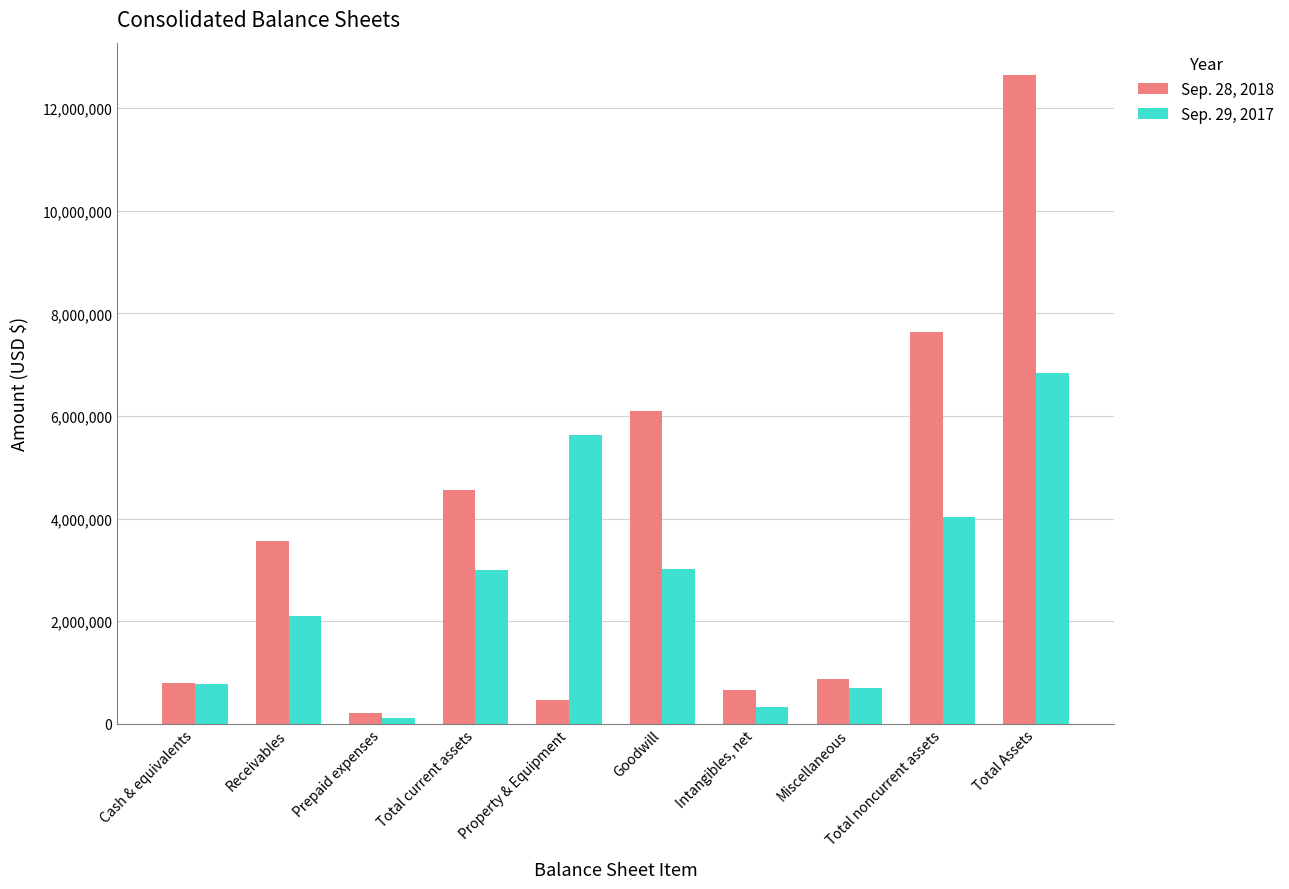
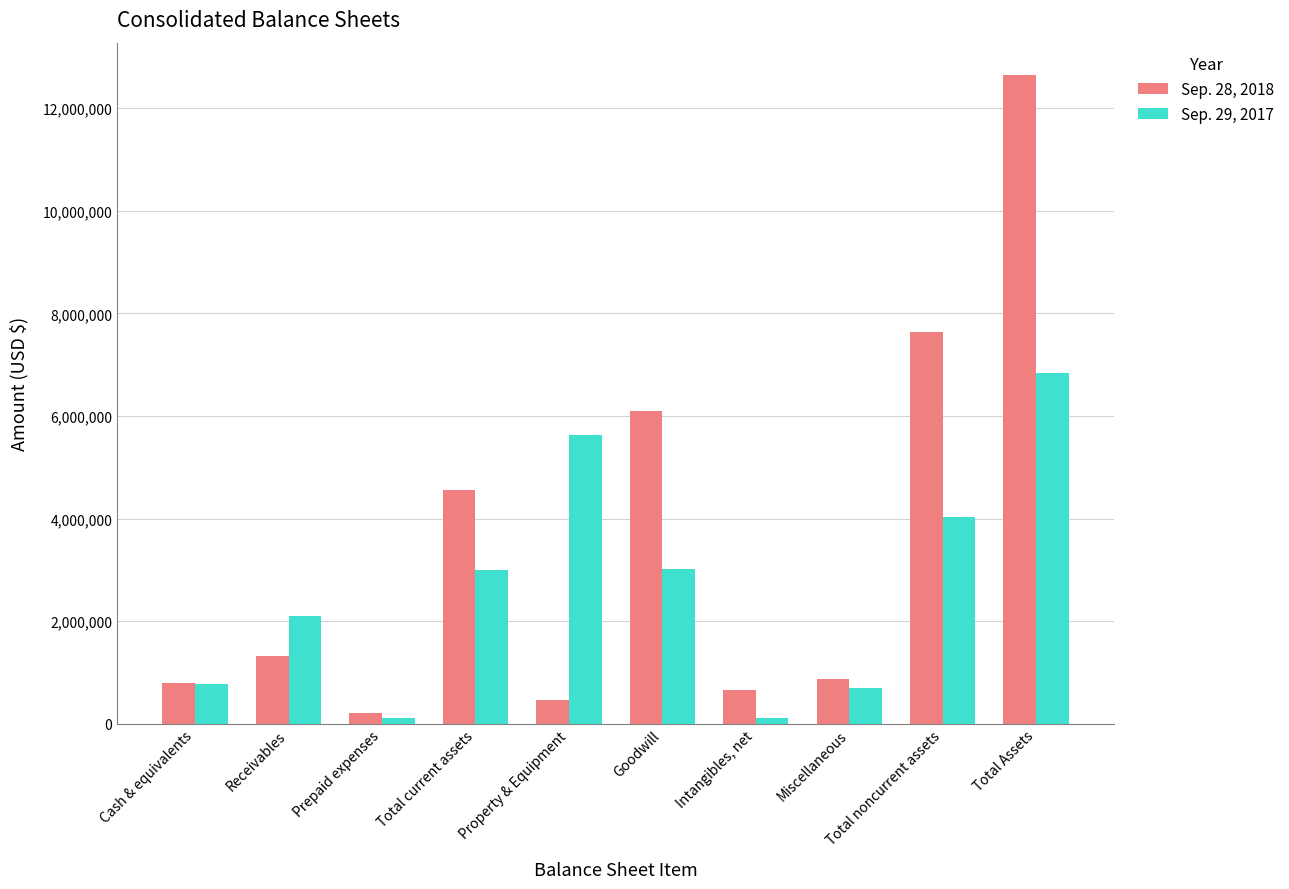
  {
    "Sep. 28, 2018": {
      "Cash & equivalents": "800,000",
-     "Receivables": "3,600,000",
+     "Receivables": "1,300,000",
      "Prepaid expenses": "200,000",
      "Total current assets": "4,600,000",
      "Property & Equipment": "500,000",
      "Goodwill": "6,100,000",
      "Intangibles, net": "700,000",
      "Miscellaneous": "900,000",
      "Total noncurrent assets": "7,600,000",
      "Total Assets": "12,600,000"
    },
    "Sep. 29, 2017": {
      "Cash & equivalents": "800,000",
      "Receivables": "2,100,000",
      "Prepaid expenses": "100,000",
      "Total current assets": "3,000,000",
      "Property & Equipment": "5,600,000",
      "Goodwill": "3,000,000",
-     "Intangibles, net": "300,000",
+     "Intangibles, net": "100,000",
      "Miscellaneous": "700,000",
      "Total noncurrent assets": "4,000,000",
      "Total Assets": "6,800,000"
    }
  }
